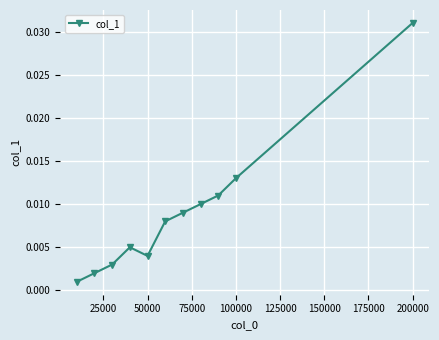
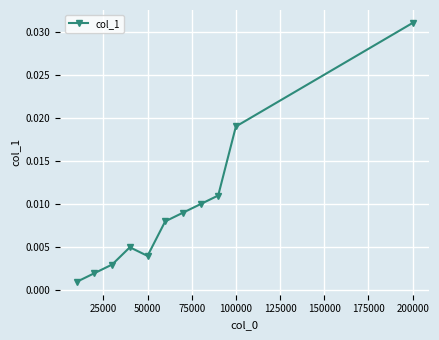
  {
    "50000": 0.004,
-   "100000": 0.013,
+   "100000": 0.019,
    "200000": 0.031
  }
